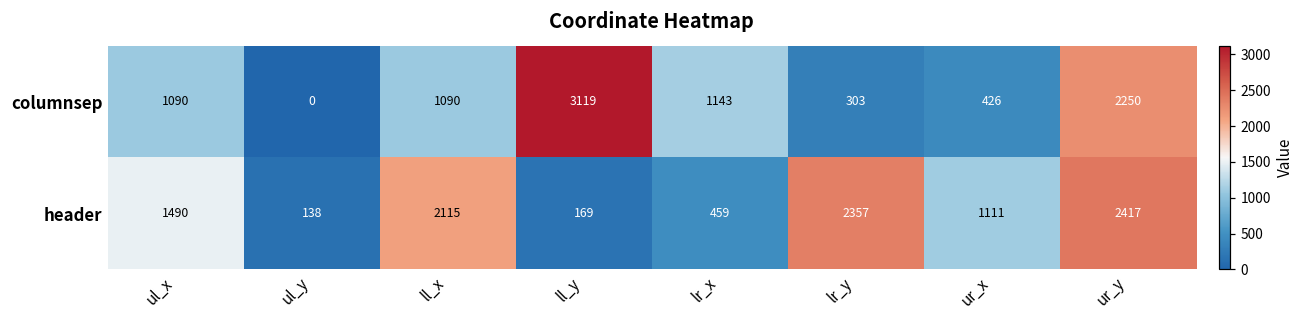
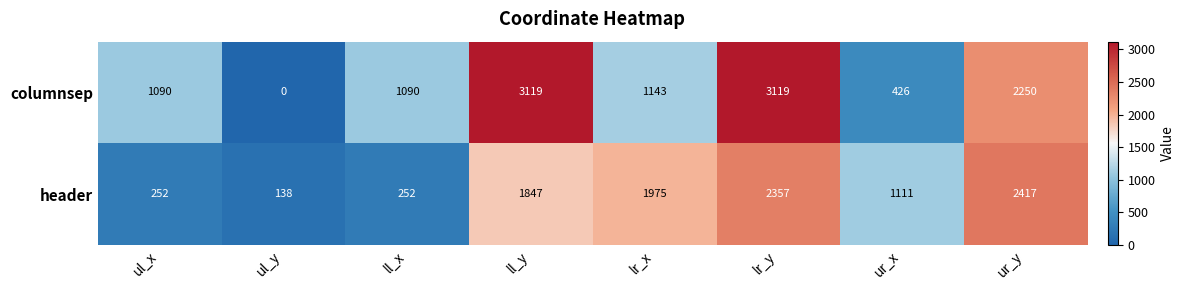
  {
    "columnsep": {
      "ul_x": 1090,
      "ul_y": 0,
      "ll_x": 1090,
      "ll_y": 3119,
      "lr_x": 1143,
-     "lr_y": 303,
+     "lr_y": 3119,
      "ur_x": 426,
      "ur_y": 2250
    },
    "header": {
-     "ul_x": 1490,
+     "ul_x": 252,
      "ul_y": 138,
-     "ll_x": 2115,
-     "ll_y": 169,
-     "lr_x": 459,
+     "ll_x": 252,
+     "ll_y": 1847,
+     "lr_x": 1975,
      "lr_y": 2357,
      "ur_x": 1111,
      "ur_y": 2417
    }
  }
